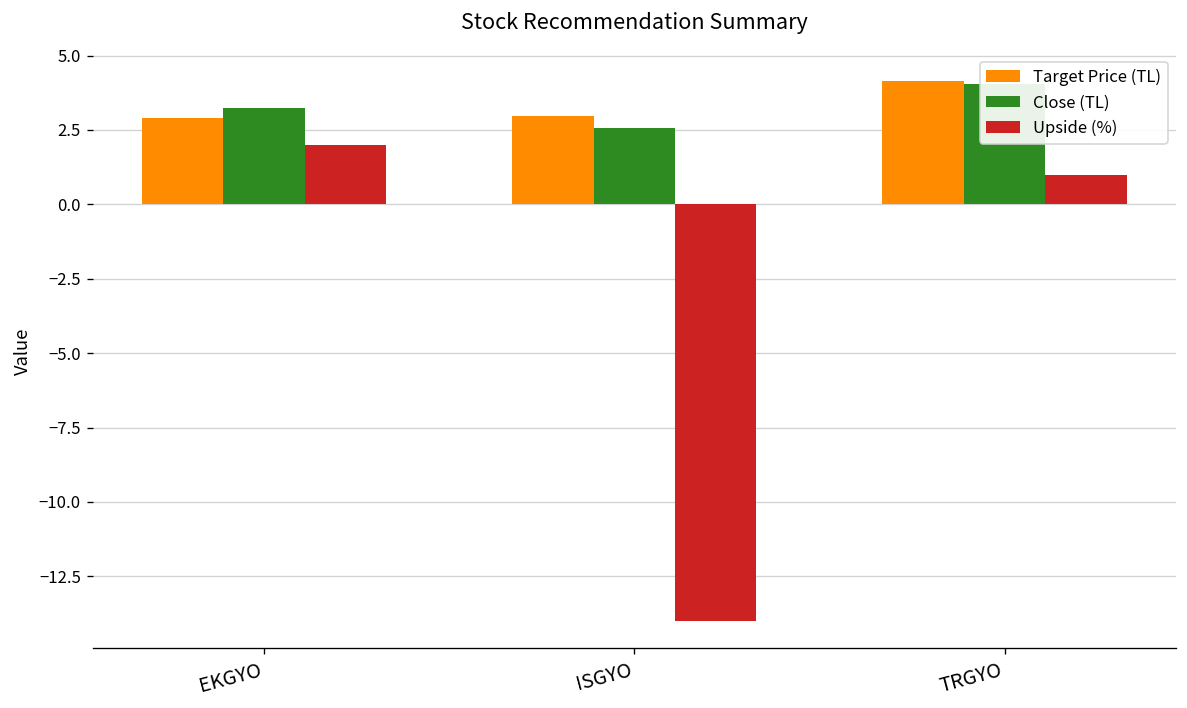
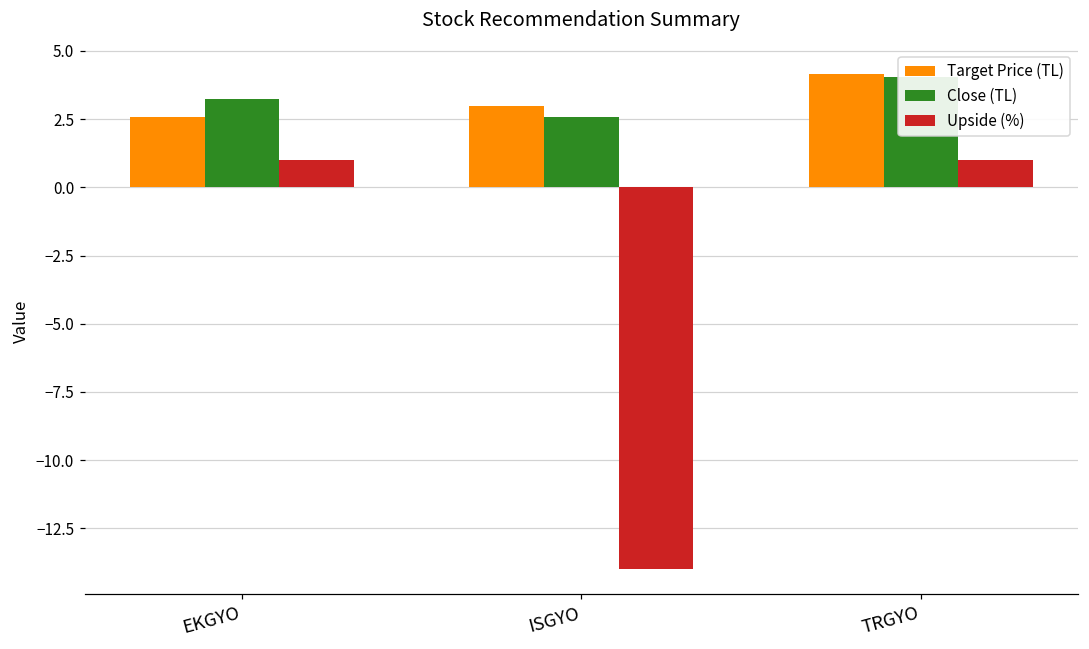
  {
    "Target Price (TL)": {
-     "EKGYO": 2.9,
+     "EKGYO": 2.6,
      "ISGYO": 3.0,
      "TRGYO": 4.2
    },
    "Close (TL)": {
      "EKGYO": 3.2,
      "ISGYO": 2.6
    },
    "Upside (%)": {
-     "EKGYO": 2,
+     "EKGYO": 1,
      "ISGYO": -14,
      "TRGYO": 1
    }
  }
